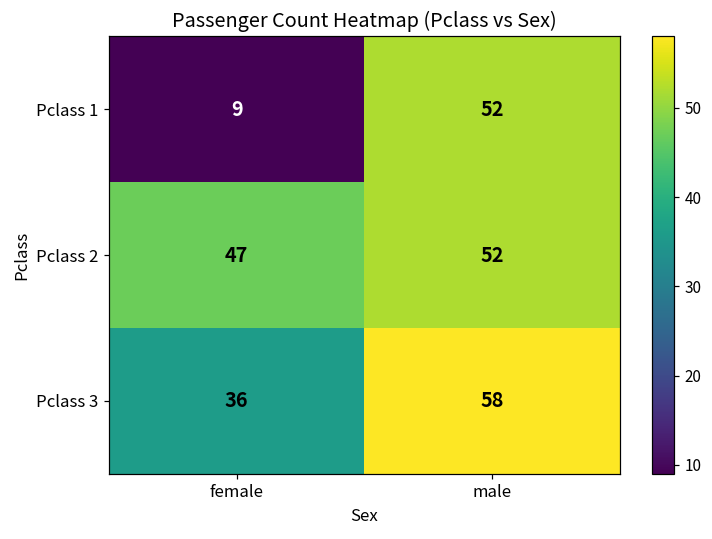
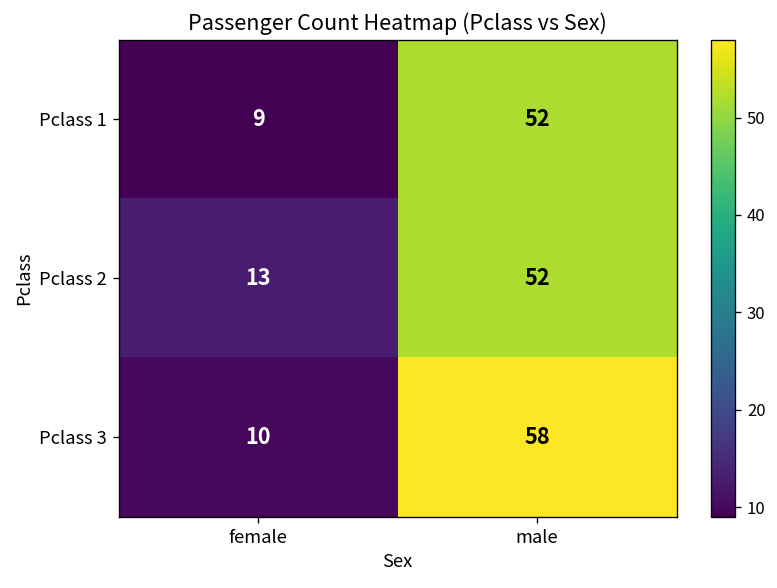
  {
    "Pclass 1": {
      "female": 9,
      "male": 52
    },
    "Pclass 2": {
-     "female": 47,
+     "female": 13,
      "male": 52
    },
    "Pclass 3": {
-     "female": 36,
+     "female": 10,
      "male": 58
    }
  }
